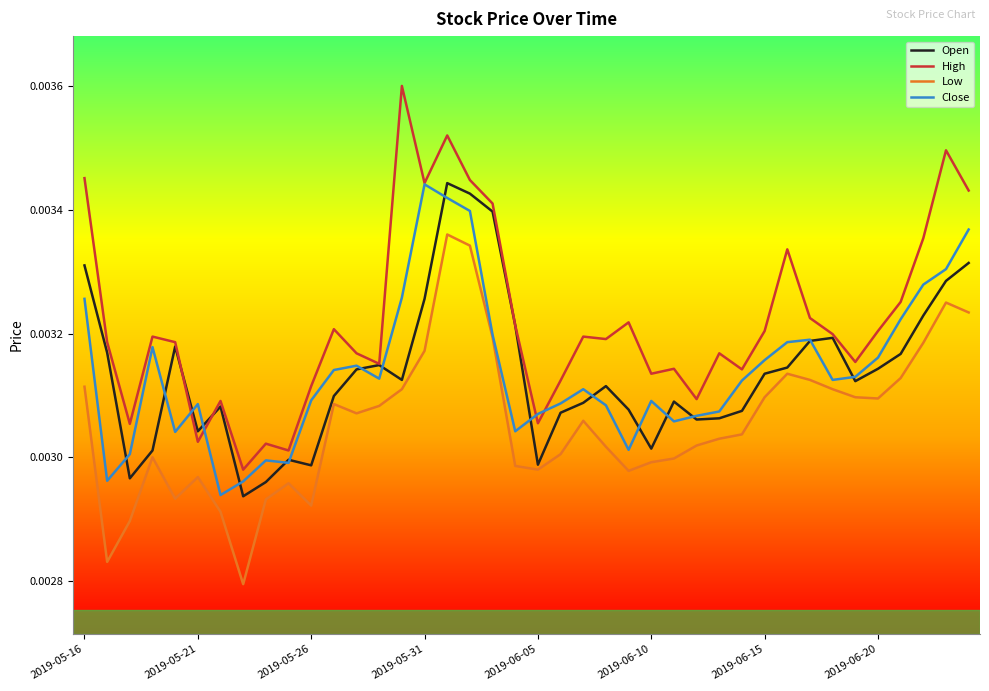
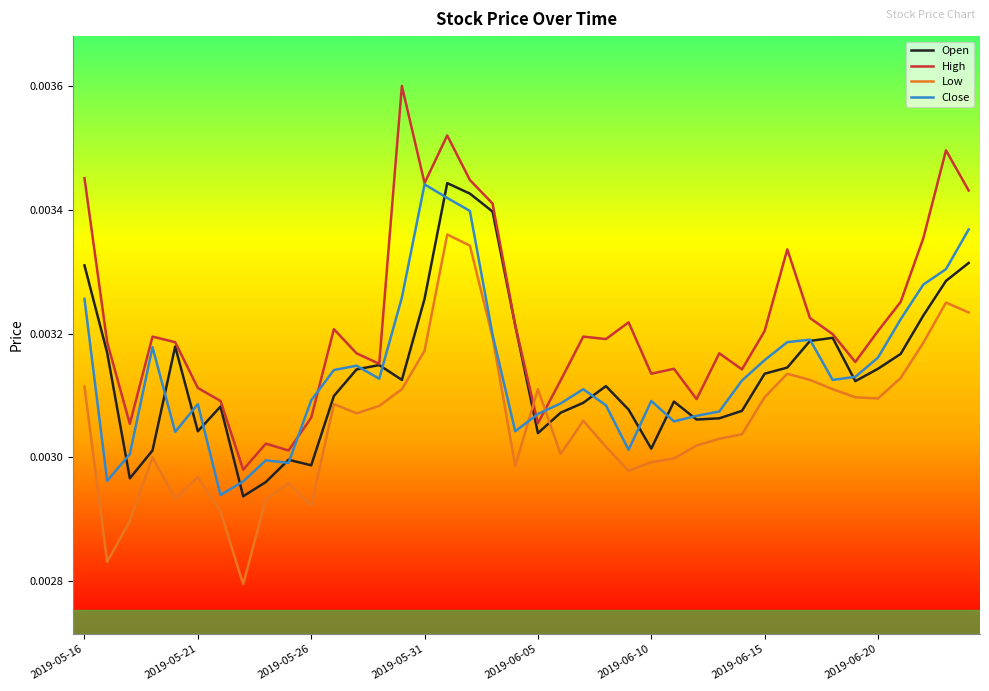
  {
    "Open": {
      "2019-05-16": 0.00331,
      "2019-05-21": 0.00304,
      "2019-05-26": 0.00299,
      "2019-05-31": 0.00326,
-     "2019-06-05": 0.00299,
+     "2019-06-05": 0.00304,
      "2019-06-10": 0.00301,
      "2019-06-15": 0.00314,
      "2019-06-20": 0.00314
    },
    "High": {
      "2019-05-16": 0.00345,
-     "2019-05-21": 0.00303,
-     "2019-05-26": 0.00312,
+     "2019-05-21": 0.00311,
+     "2019-05-26": 0.00306,
      "2019-06-05": 0.00306,
      "2019-06-10": 0.00314,
      "2019-06-15": 0.00320,
      "2019-06-20": 0.00320
    },
    "Low": {
      "2019-05-16": 0.00311,
      "2019-05-21": 0.00297,
      "2019-05-26": 0.00292,
      "2019-05-31": 0.00317,
-     "2019-06-05": 0.00298,
+     "2019-06-05": 0.00311,
      "2019-06-10": 0.00299,
      "2019-06-15": 0.00310,
      "2019-06-20": 0.00310
    },
    "Close": {
      "2019-05-16": 0.00326,
      "2019-05-21": 0.00309,
      "2019-05-26": 0.00309,
      "2019-06-05": 0.00307,
      "2019-06-10": 0.00309,
      "2019-06-15": 0.00316,
      "2019-06-20": 0.00316
    }
  }
